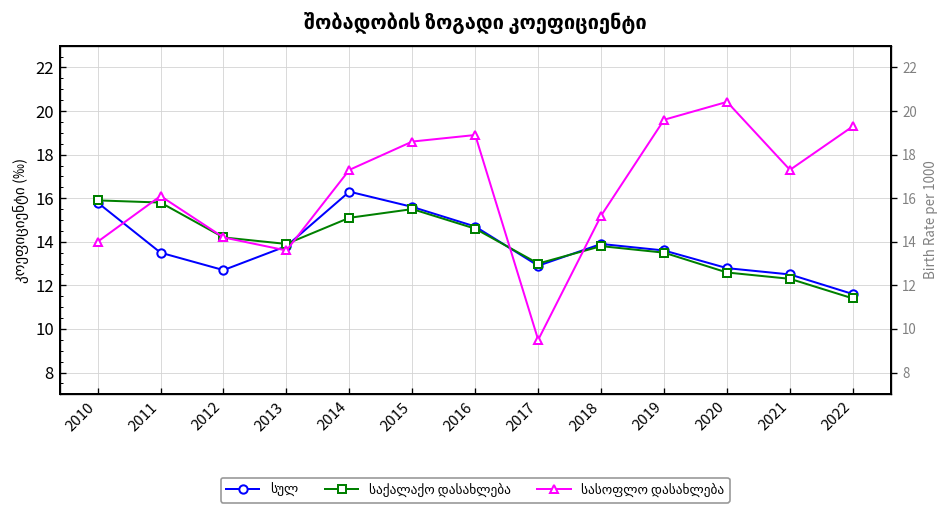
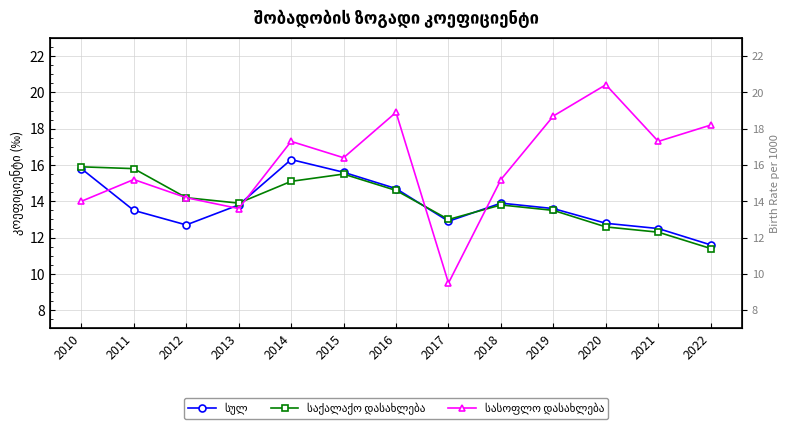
  {
    "სულ": {
      "2011": 13.5,
      "2012": 12.7,
      "2014": 16.3,
      "2020": 12.8,
      "2021": 12.5,
      "2022": 11.6
    },
    "საქალაქო დასახლება": {
      "2011": 15.8,
      "2014": 15.1,
      "2020": 12.6,
      "2021": 12.3,
      "2022": 11.4
    },
    "სასოფლო დასახლება": {
      "2010": 14.0,
-     "2011": 16.1,
+     "2011": 15.2,
      "2013": 13.6,
      "2014": 17.3,
-     "2015": 18.6,
+     "2015": 16.4,
      "2016": 18.9,
      "2017": 9.5,
      "2018": 15.2,
-     "2019": 19.6,
+     "2019": 18.7,
      "2020": 20.4,
      "2021": 17.3,
-     "2022": 19.3
+     "2022": 18.2
    }
  }
